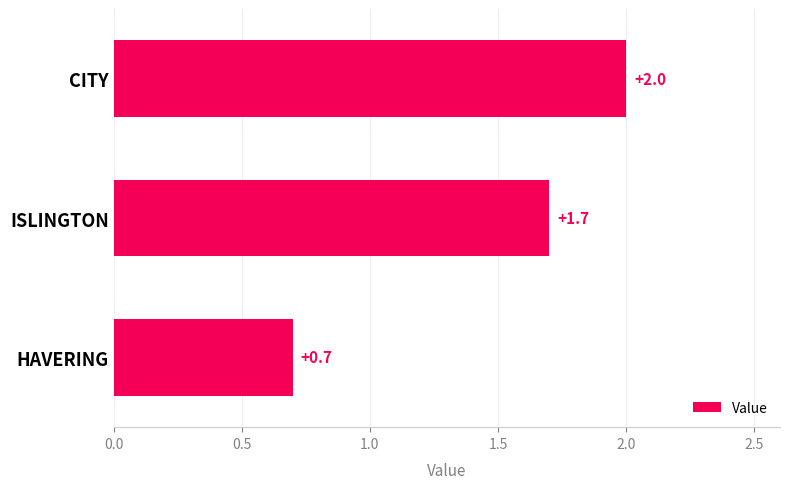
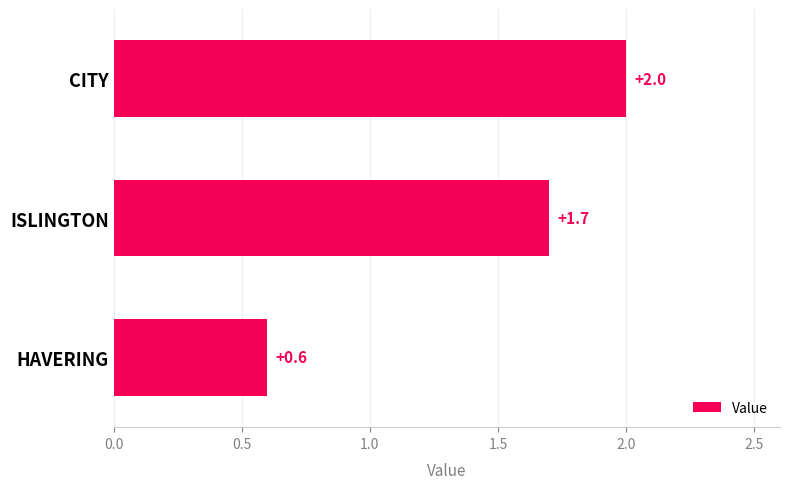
  {
    "CITY": "+2.0",
    "ISLINGTON": "+1.7",
-   "HAVERING": "+0.7"
+   "HAVERING": "+0.6"
  }
